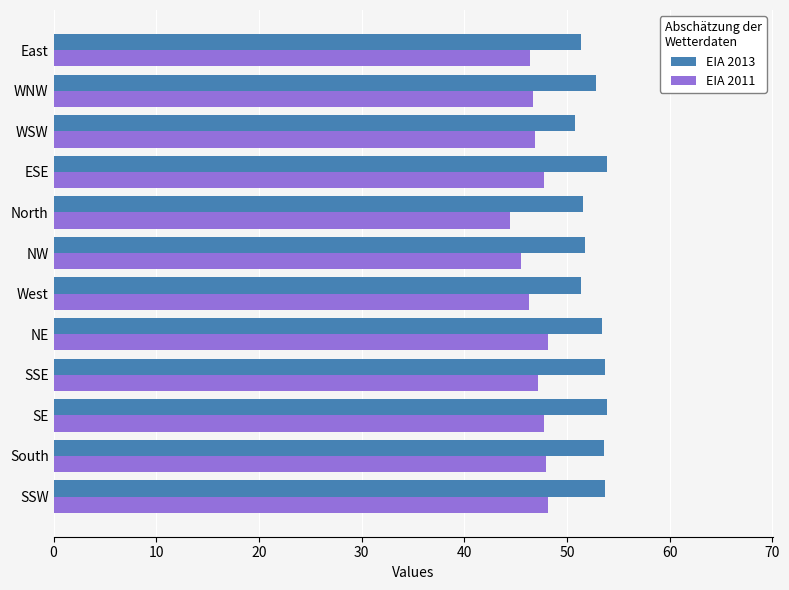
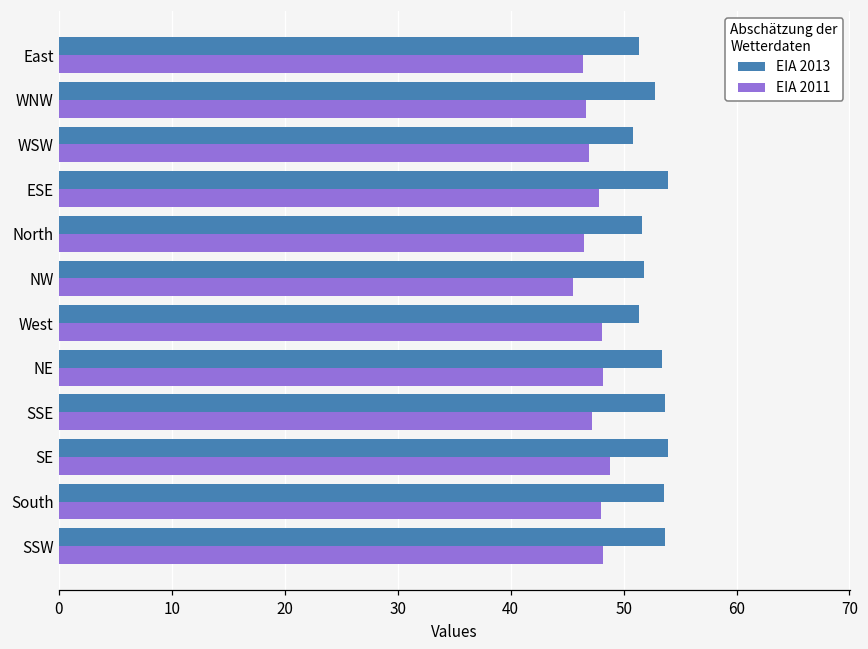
  {
    "EIA 2013": {
      "East": 51.4,
      "WNW": 52.8,
      "WSW": 50.8,
      "ESE": 53.9,
      "North": 51.6,
      "NW": 51.8,
      "West": 51.4,
      "NE": 53.4,
      "SSE": 53.7,
      "SE": 53.9,
      "South": 53.6,
      "SSW": 53.7
    },
    "EIA 2011": {
      "East": 46.4,
      "WNW": 46.7,
      "WSW": 46.9,
      "ESE": 47.8,
-     "North": 44.5,
+     "North": 46.5,
      "NW": 45.5,
-     "West": 46.3,
+     "West": 48.1,
      "NE": 48.2,
      "SSE": 47.2,
-     "SE": 47.8,
+     "SE": 48.8,
      "South": 48.0,
      "SSW": 48.2
    }
  }
